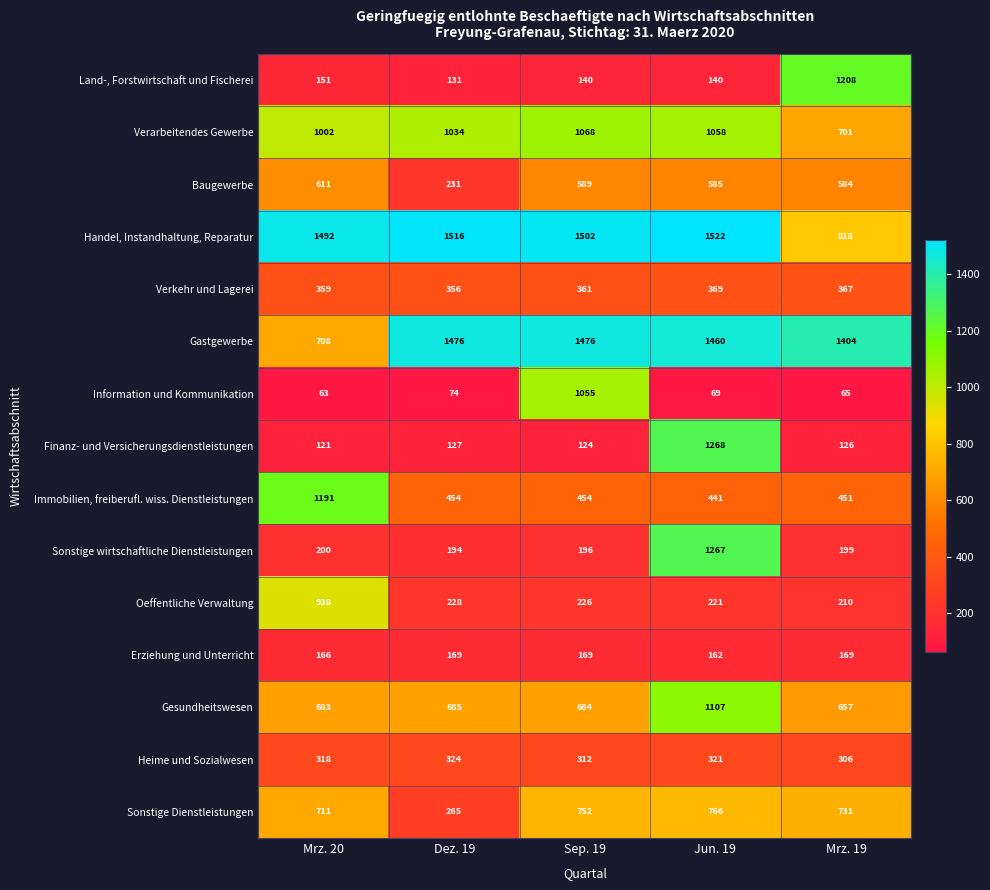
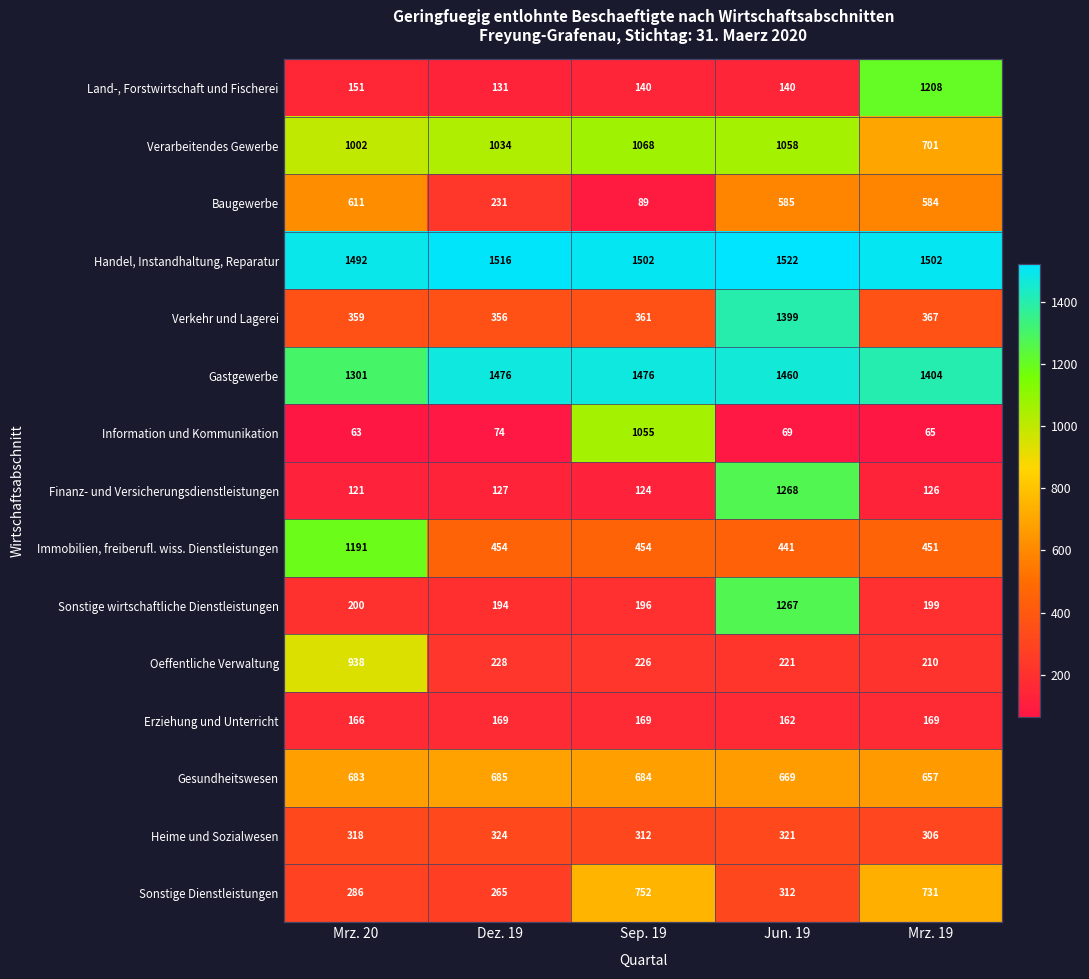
  {
    "Land-, Forstwirtschaft und Fischerei": {
      "Mrz. 20": 151,
      "Dez. 19": 131,
      "Sep. 19": 140,
      "Jun. 19": 140,
      "Mrz. 19": 1208
    },
    "Verarbeitendes Gewerbe": {
      "Mrz. 20": 1002,
      "Dez. 19": 1034,
      "Sep. 19": 1068,
      "Jun. 19": 1058,
      "Mrz. 19": 701
    },
    "Baugewerbe": {
      "Mrz. 20": 611,
      "Dez. 19": 231,
-     "Sep. 19": 589,
+     "Sep. 19": 89,
      "Jun. 19": 585,
      "Mrz. 19": 584
    },
    "Handel, Instandhaltung, Reparatur": {
      "Mrz. 20": 1492,
      "Dez. 19": 1516,
      "Sep. 19": 1502,
      "Jun. 19": 1522,
-     "Mrz. 19": 818
+     "Mrz. 19": 1502
    },
    "Verkehr und Lagerei": {
      "Mrz. 20": 359,
      "Dez. 19": 356,
      "Sep. 19": 361,
-     "Jun. 19": 369,
+     "Jun. 19": 1399,
      "Mrz. 19": 367
    },
    "Gastgewerbe": {
-     "Mrz. 20": 708,
+     "Mrz. 20": 1301,
      "Dez. 19": 1476,
      "Sep. 19": 1476,
      "Jun. 19": 1460,
      "Mrz. 19": 1404
    },
    "Information und Kommunikation": {
      "Mrz. 20": 63,
      "Dez. 19": 74,
      "Sep. 19": 1055,
      "Jun. 19": 69,
      "Mrz. 19": 65
    },
    "Finanz- und Versicherungsdienstleistungen": {
      "Mrz. 20": 121,
      "Dez. 19": 127,
      "Sep. 19": 124,
      "Jun. 19": 1268,
      "Mrz. 19": 126
    },
    "Immobilien, freiberufl. wiss. Dienstleistungen": {
      "Mrz. 20": 1191,
      "Dez. 19": 454,
      "Sep. 19": 454,
      "Jun. 19": 441,
      "Mrz. 19": 451
    },
    "Sonstige wirtschaftliche Dienstleistungen": {
      "Mrz. 20": 200,
      "Dez. 19": 194,
      "Sep. 19": 196,
      "Jun. 19": 1267,
      "Mrz. 19": 199
    },
    "Oeffentliche Verwaltung": {
      "Mrz. 20": 938,
      "Dez. 19": 228,
      "Sep. 19": 226,
      "Jun. 19": 221,
      "Mrz. 19": 210
    },
    "Erziehung und Unterricht": {
      "Mrz. 20": 166,
      "Dez. 19": 169,
      "Sep. 19": 169,
      "Jun. 19": 162,
      "Mrz. 19": 169
    },
    "Gesundheitswesen": {
      "Mrz. 20": 683,
      "Dez. 19": 685,
      "Sep. 19": 684,
-     "Jun. 19": 1107,
+     "Jun. 19": 669,
      "Mrz. 19": 657
    },
    "Heime und Sozialwesen": {
      "Mrz. 20": 318,
      "Dez. 19": 324,
      "Sep. 19": 312,
      "Jun. 19": 321,
      "Mrz. 19": 306
    },
    "Sonstige Dienstleistungen": {
-     "Mrz. 20": 711,
+     "Mrz. 20": 286,
      "Dez. 19": 265,
      "Sep. 19": 752,
-     "Jun. 19": 766,
+     "Jun. 19": 312,
      "Mrz. 19": 731
    }
  }
